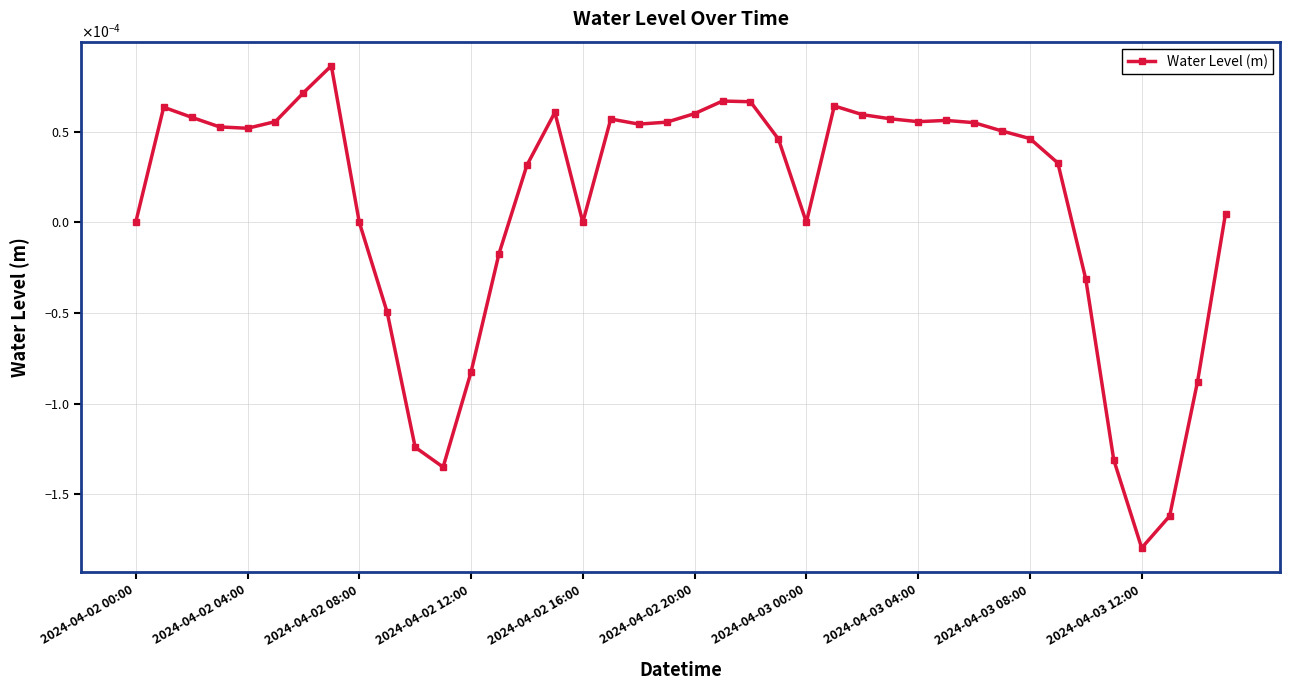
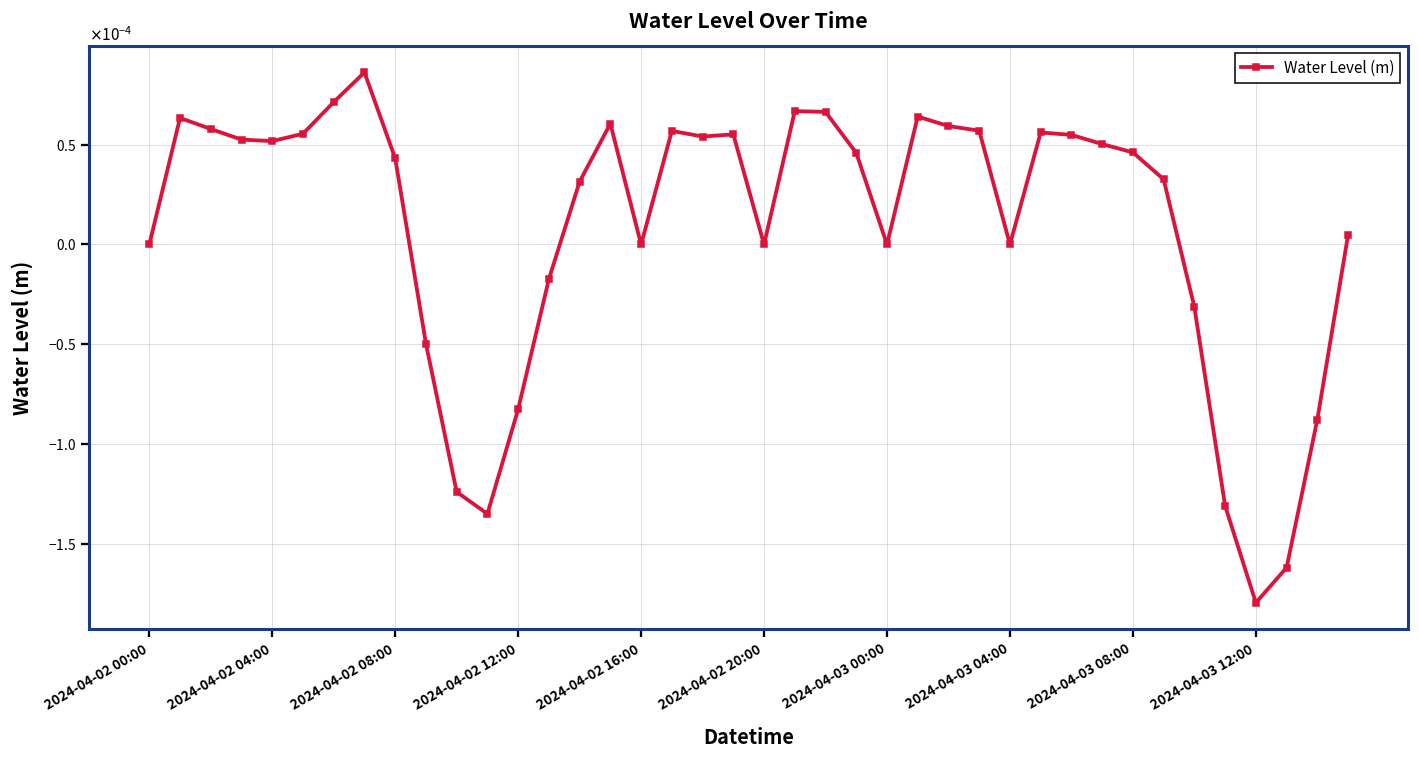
  {
    "2024-04-02 00:00": 0.00000,
    "2024-04-02 04:00": 0.000052,
-   "2024-04-02 08:00": 0.00000,
+   "2024-04-02 08:00": 0.00004,
    "2024-04-02 12:00": -0.000083,
    "2024-04-02 16:00": 0.00000,
-   "2024-04-02 20:00": 0.0001,
+   "2024-04-02 20:00": 0.0000,
    "2024-04-03 00:00": 0.00000,
-   "2024-04-03 04:00": 0.0001,
+   "2024-04-03 04:00": 0.0000,
    "2024-04-03 08:00": 0.000046,
    "2024-04-03 12:00": -0.00018
  }
